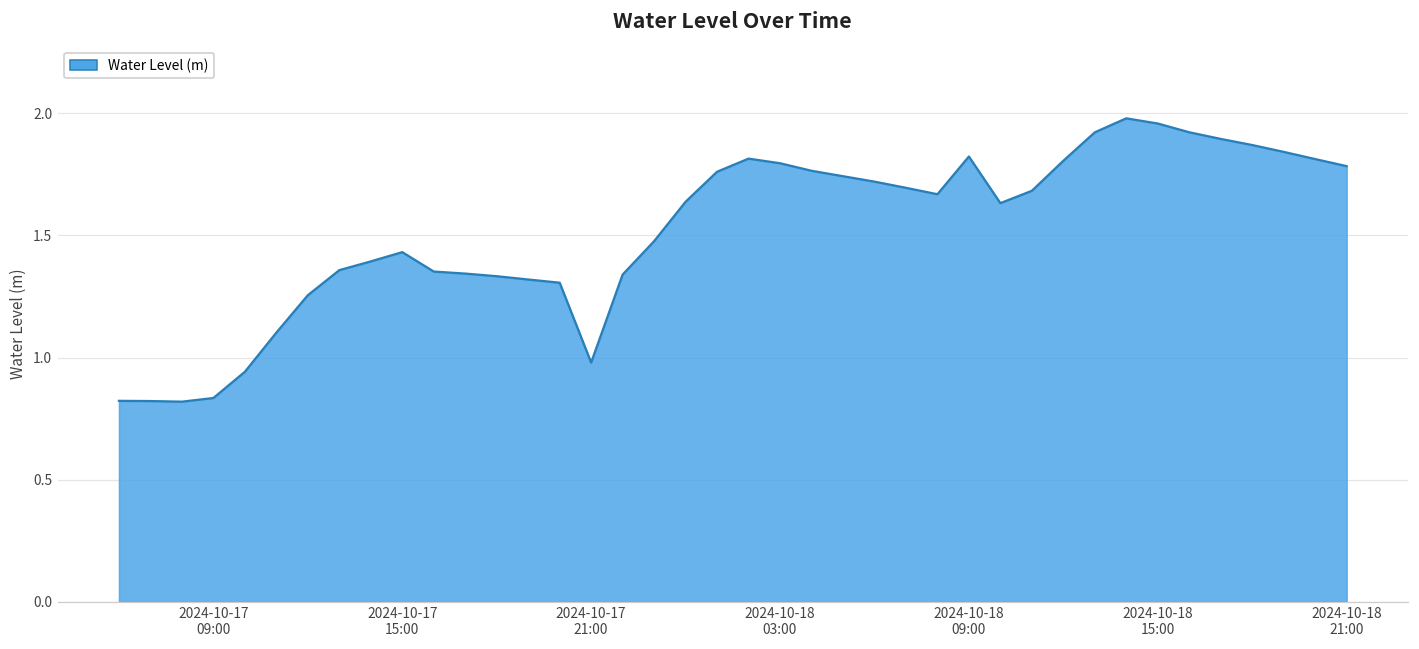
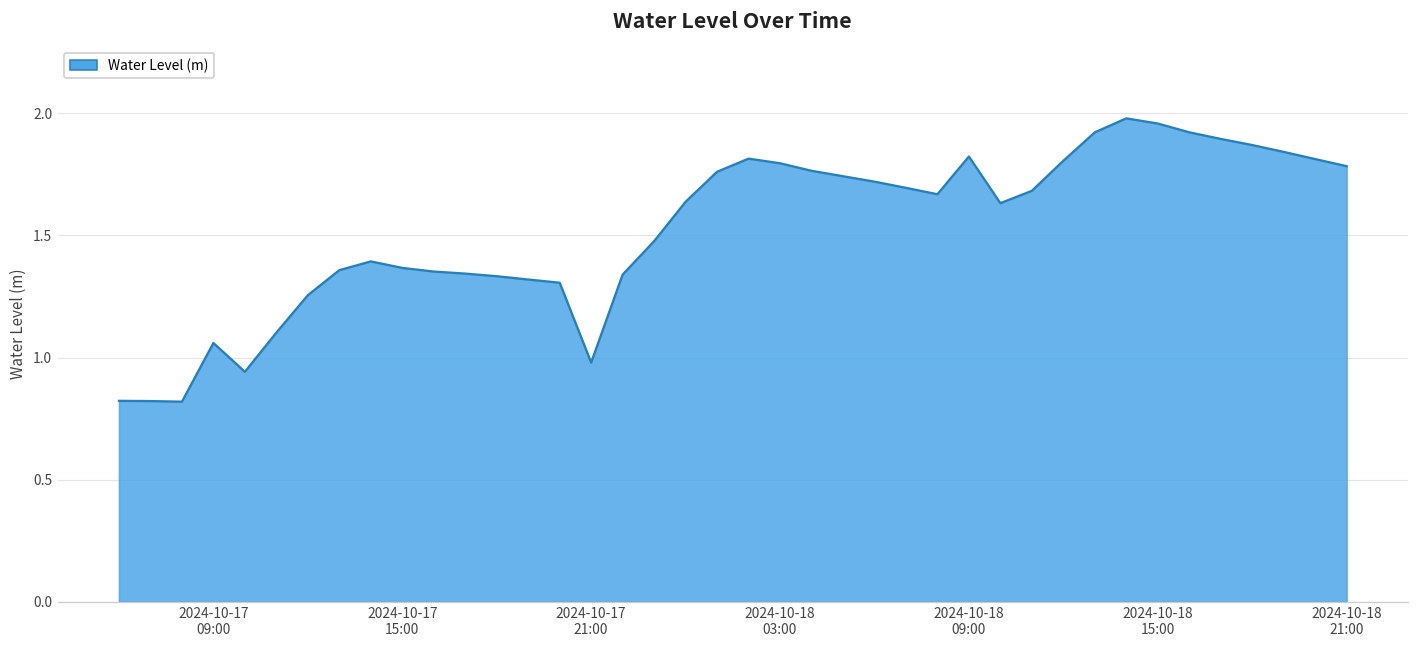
  {
-   "2024-10-17 09:00": 0.83,
-   "2024-10-17 15:00": 1.43,
+   "2024-10-17 09:00": 1.06,
+   "2024-10-17 15:00": 1.37,
    "2024-10-17 21:00": 0.98,
    "2024-10-18 03:00": 1.80,
    "2024-10-18 09:00": 1.82,
    "2024-10-18 15:00": 1.96,
    "2024-10-18 21:00": 1.78
  }
